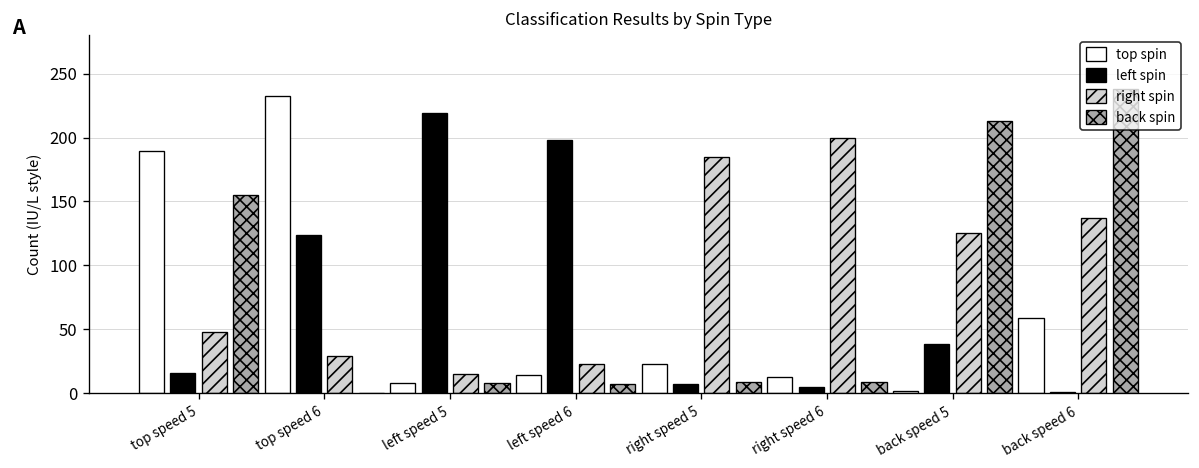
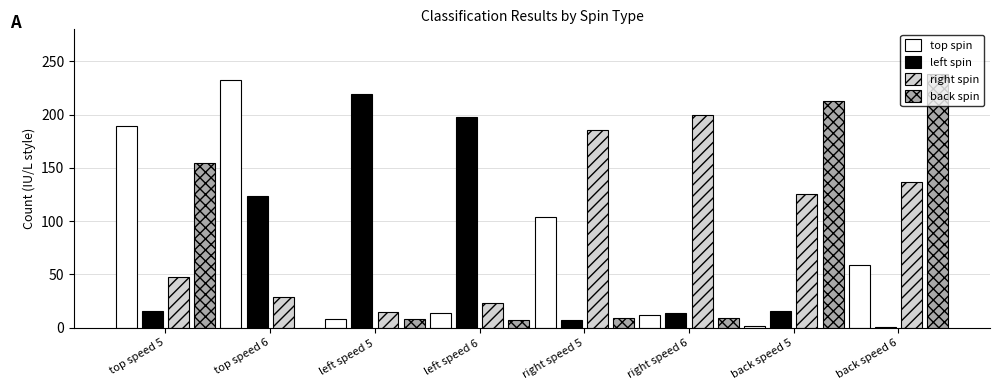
  {
    "top spin": {
      "top speed 5": 190,
      "top speed 6": 232,
      "left speed 5": 8,
      "left speed 6": 14,
-     "right speed 5": 23,
+     "right speed 5": 104,
      "right speed 6": 12,
      "back speed 6": 59
    },
    "left spin": {
      "top speed 5": 16,
      "top speed 6": 124,
      "left speed 5": 219,
      "left speed 6": 198,
      "right speed 5": 7,
-     "right speed 6": 5,
-     "back speed 5": 38
+     "right speed 6": 14,
+     "back speed 5": 16
    },
    "right spin": {
      "top speed 5": 48,
      "top speed 6": 29,
      "left speed 5": 15,
      "left speed 6": 23,
      "right speed 5": 185,
      "right speed 6": 200,
      "back speed 5": 126,
      "back speed 6": 137
    },
    "back spin": {
      "top speed 5": 155,
      "top speed 6": 0,
      "left speed 5": 8,
      "left speed 6": 7,
      "right speed 5": 9,
      "right speed 6": 9,
      "back speed 5": 213
    }
  }
